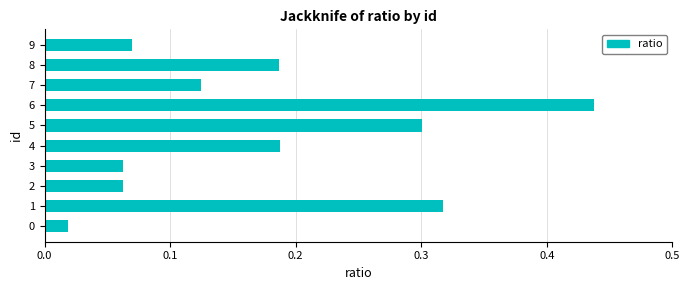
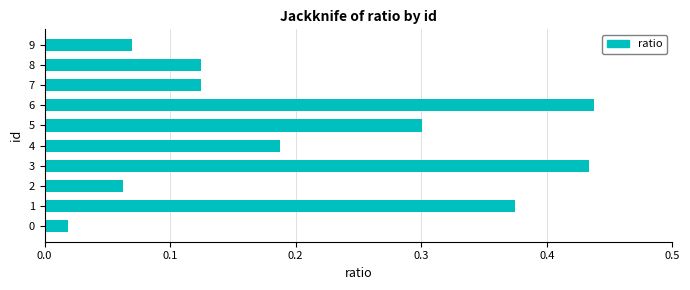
  {
    "9": 0.069,
-   "8": 0.187,
+   "8": 0.125,
    "7": 0.125,
    "6": 0.438,
    "5": 0.301,
    "4": 0.188,
-   "3": 0.063,
+   "3": 0.434,
    "2": 0.063,
-   "1": 0.317,
+   "1": 0.375,
    "0": 0.019
  }
